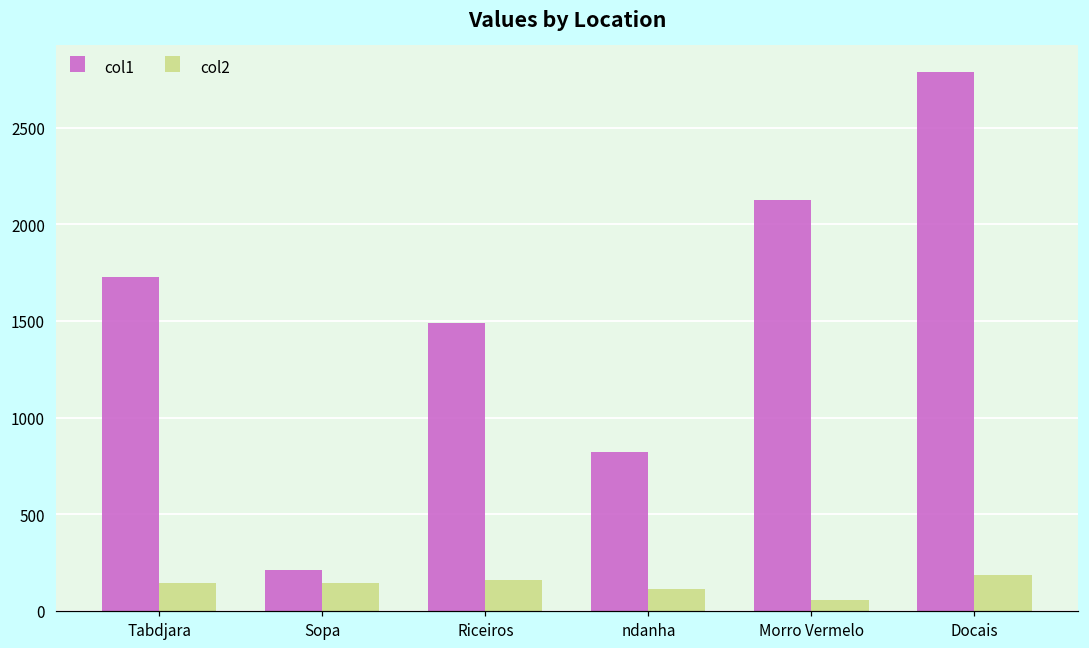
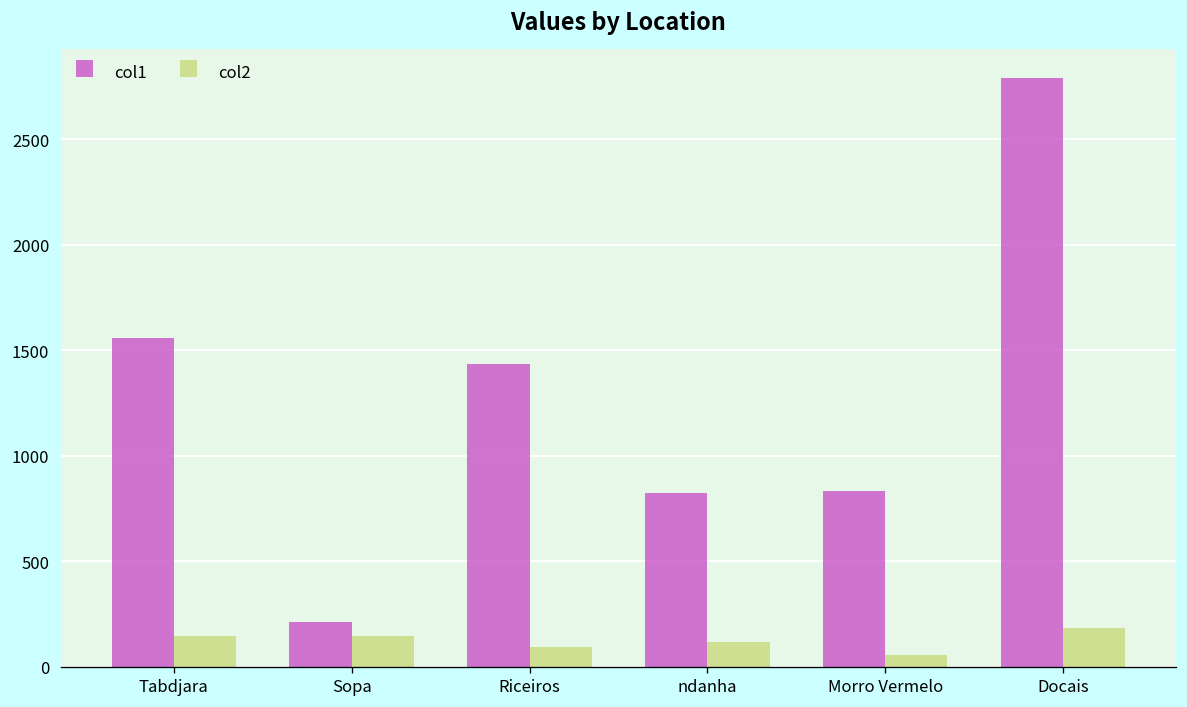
  {
    "col1": {
-     "Tabdjara": 1730,
+     "Tabdjara": 1560,
      "Sopa": 210,
-     "Riceiros": 1490,
+     "Riceiros": 1430,
      "ndanha": 820,
-     "Morro Vermelo": 2130,
+     "Morro Vermelo": 830,
      "Docais": 2790
    },
    "col2": {
      "Tabdjara": 140,
      "Sopa": 140,
-     "Riceiros": 160,
+     "Riceiros": 90,
      "ndanha": 110,
      "Morro Vermelo": 60,
      "Docais": 180
    }
  }
